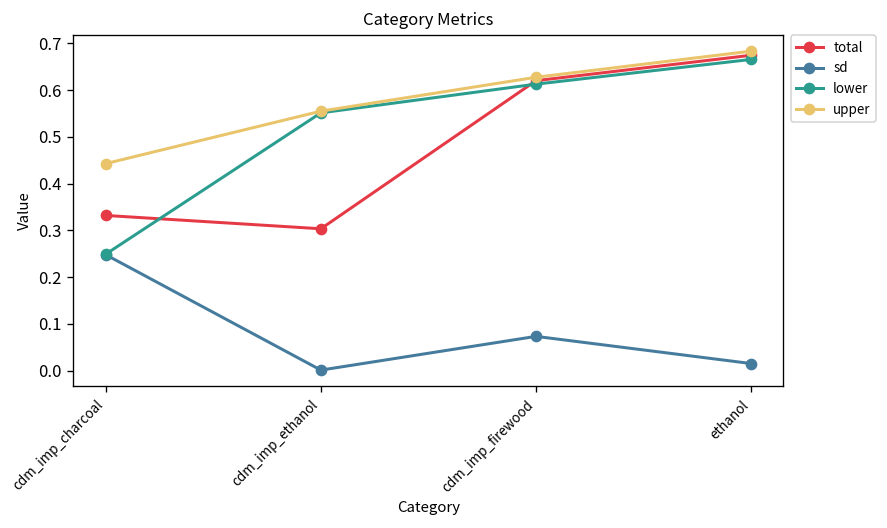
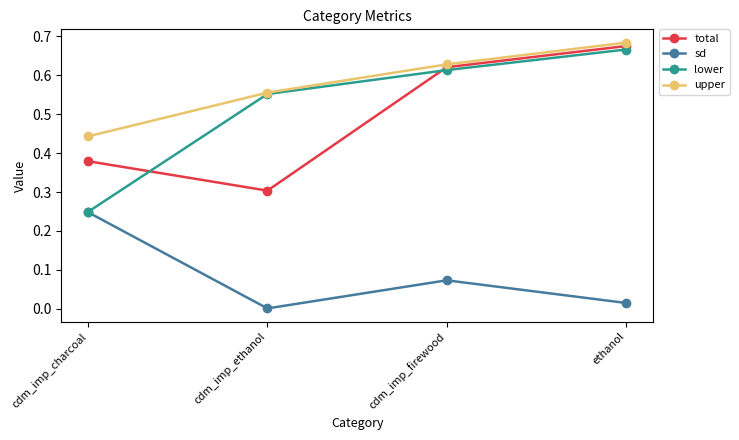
  {
    "total": {
-     "cdm_imp_charcoal": 0.33,
+     "cdm_imp_charcoal": 0.38,
      "cdm_imp_ethanol": 0.30,
      "cdm_imp_firewood": 0.62,
      "ethanol": 0.67
    },
    "upper": {
      "cdm_imp_charcoal": 0.44,
      "cdm_imp_firewood": 0.63,
      "ethanol": 0.68
    }
  }
